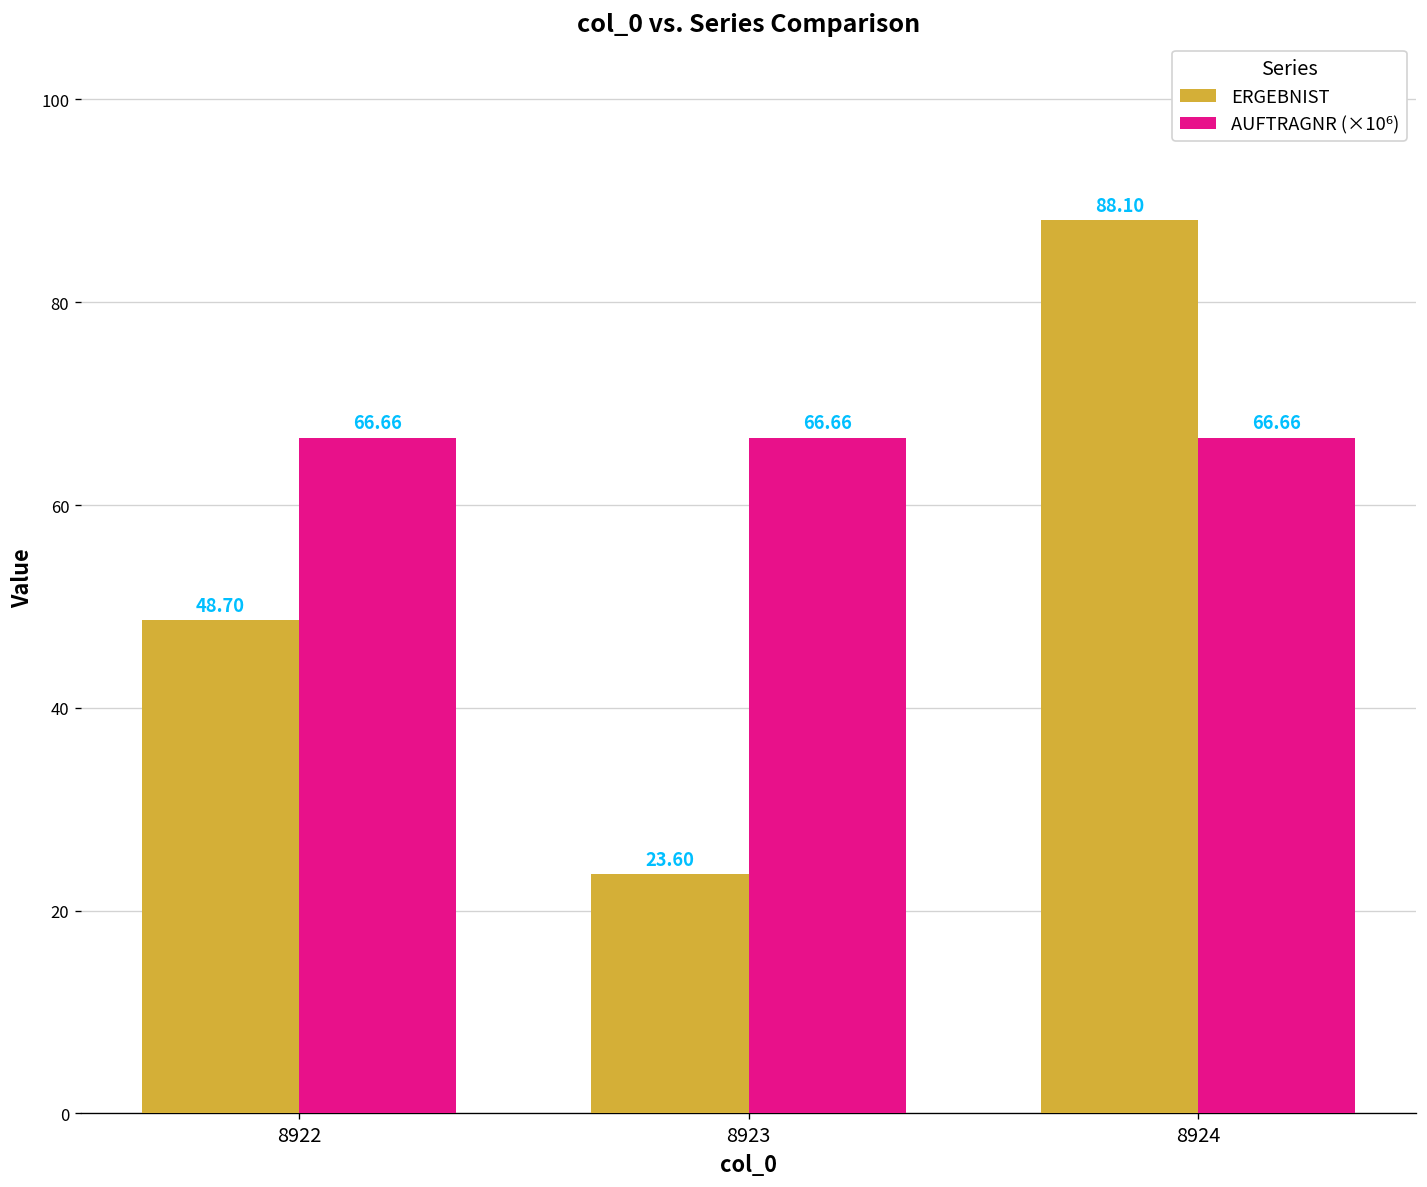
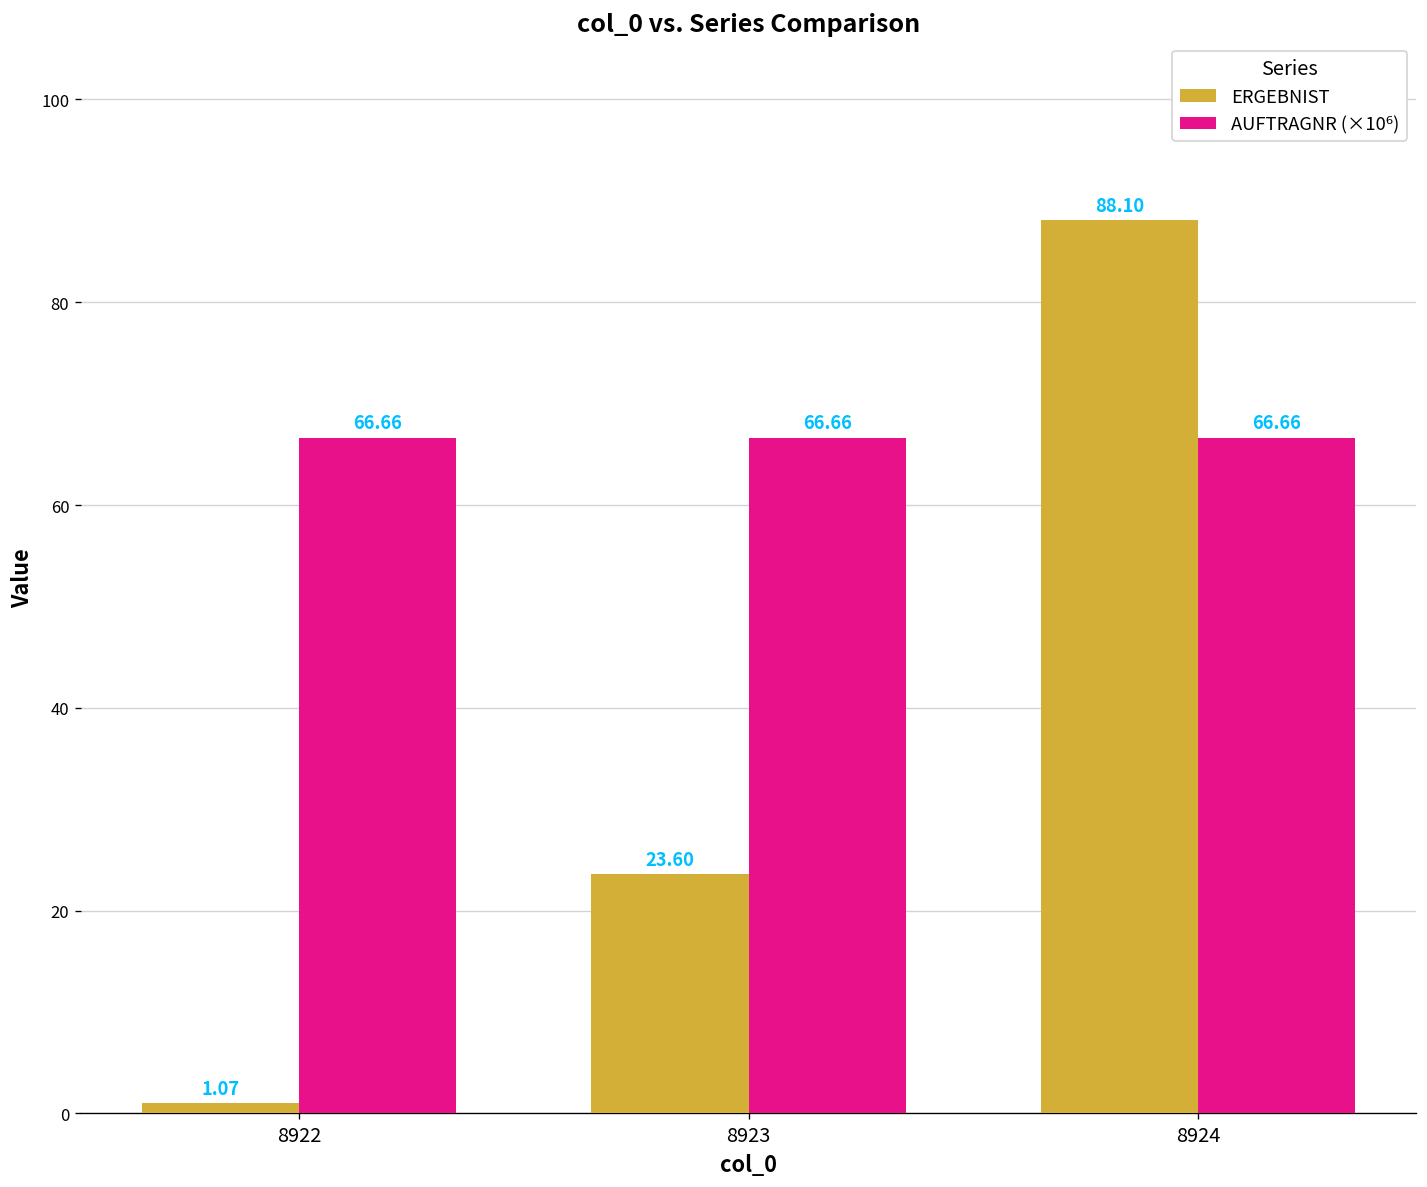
  {
    "ERGEBNIST": {
-     "8922": 48.70,
+     "8922": 1.07,
      "8923": 23.60,
      "8924": 88.10
    },
    "AUFTRAGNR (×10⁶)": {
      "8922": 66.66,
      "8923": 66.66,
      "8924": 66.66
    }
  }
